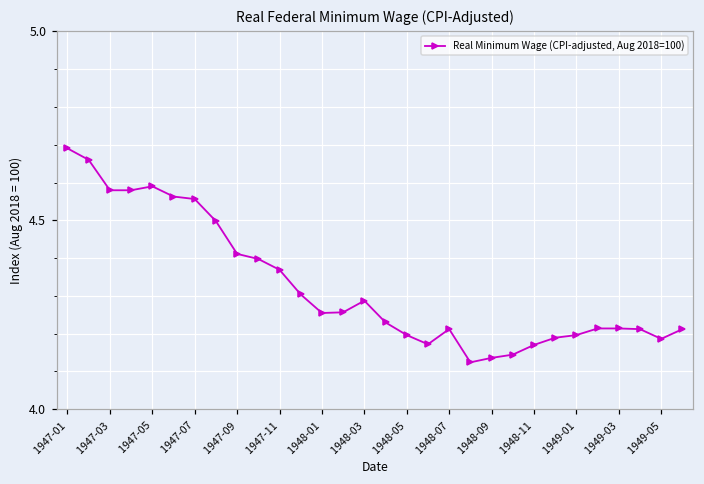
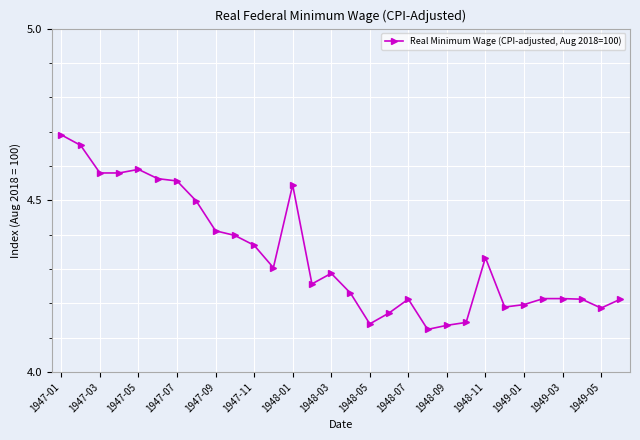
  {
    "1947-01": 4.69,
    "1947-03": 4.58,
    "1947-05": 4.59,
    "1947-07": 4.56,
    "1947-09": 4.41,
    "1947-11": 4.37,
-   "1948-01": 4.25,
+   "1948-01": 4.54,
    "1948-03": 4.29,
-   "1948-05": 4.20,
+   "1948-05": 4.14,
    "1948-07": 4.21,
    "1948-09": 4.14,
-   "1948-11": 4.17,
+   "1948-11": 4.33,
    "1949-01": 4.20,
    "1949-03": 4.21,
    "1949-05": 4.19
  }
